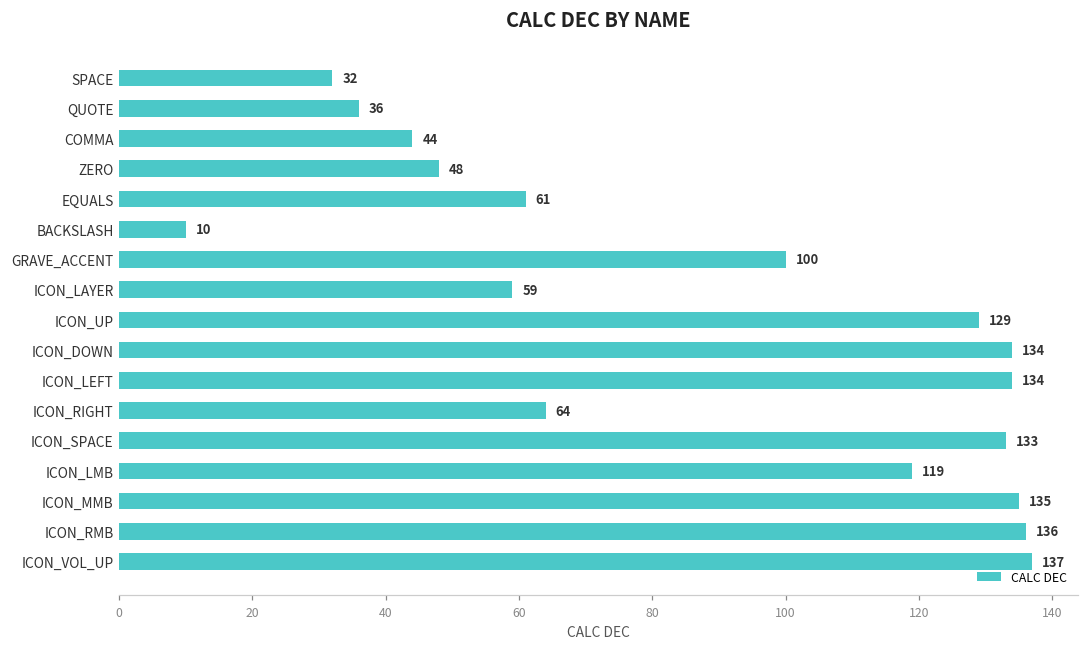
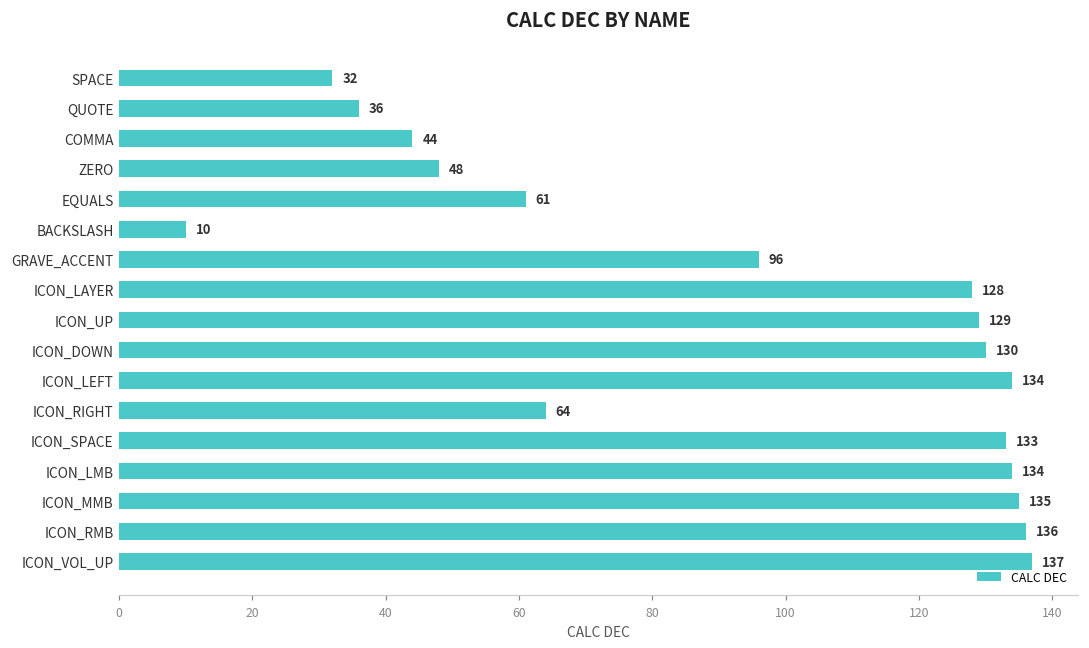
  {
    "SPACE": 32,
    "QUOTE": 36,
    "COMMA": 44,
    "ZERO": 48,
    "EQUALS": 61,
    "BACKSLASH": 10,
-   "GRAVE_ACCENT": 100,
-   "ICON_LAYER": 59,
+   "GRAVE_ACCENT": 96,
+   "ICON_LAYER": 128,
    "ICON_UP": 129,
-   "ICON_DOWN": 134,
+   "ICON_DOWN": 130,
    "ICON_LEFT": 134,
    "ICON_RIGHT": 64,
    "ICON_SPACE": 133,
-   "ICON_LMB": 119,
+   "ICON_LMB": 134,
    "ICON_MMB": 135,
    "ICON_RMB": 136,
    "ICON_VOL_UP": 137
  }
